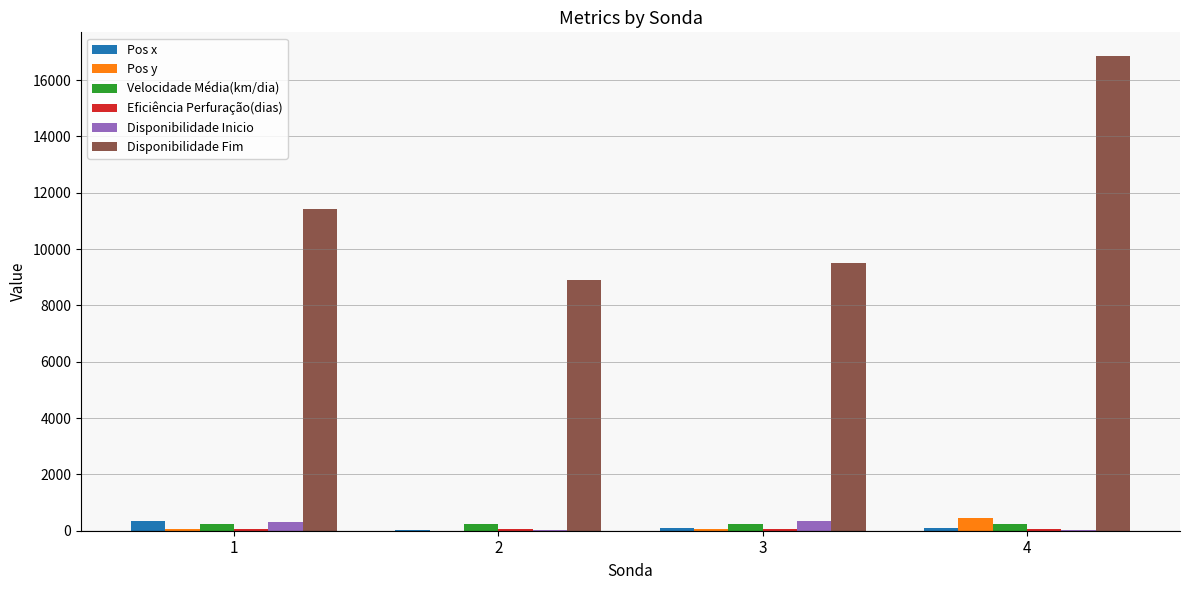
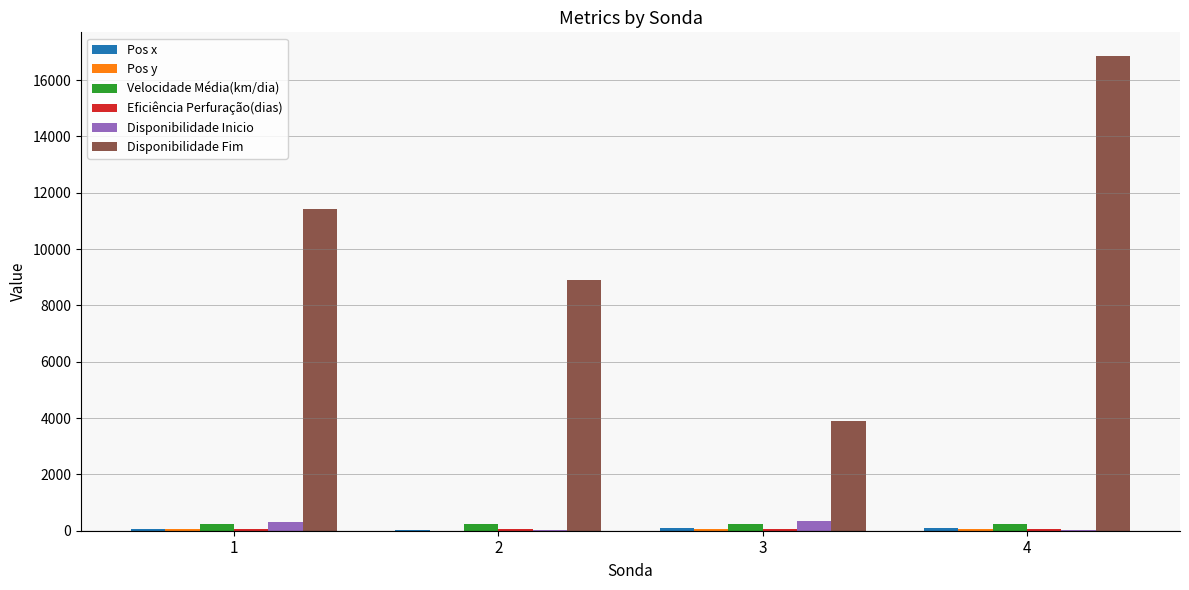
  {
    "Pos x": {
-     "1": 300,
+     "1": 0,
      "3": 100,
      "4": 100
    },
    "Pos y": {
-     "4": 400
+     "4": 100
    },
    "Velocidade Média(km/dia)": {
      "1": 200,
      "2": 200,
      "3": 200,
      "4": 200
    },
    "Disponibilidade Inicio": {
      "1": 300,
      "3": 300
    },
    "Disponibilidade Fim": {
      "1": 11400,
      "2": 8900,
-     "3": 9500,
+     "3": 3900,
      "4": 16900
    }
  }
